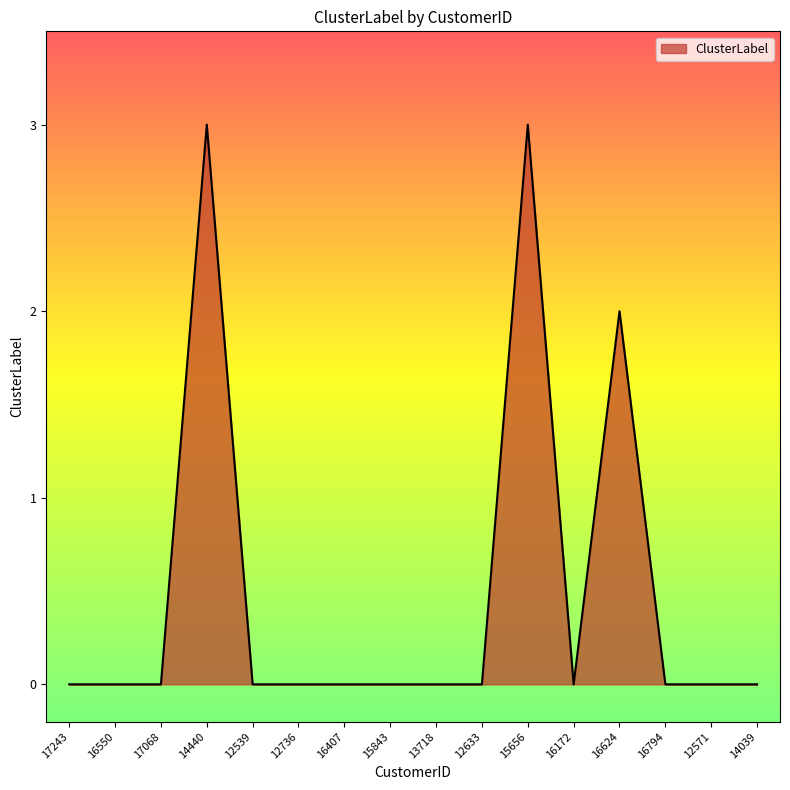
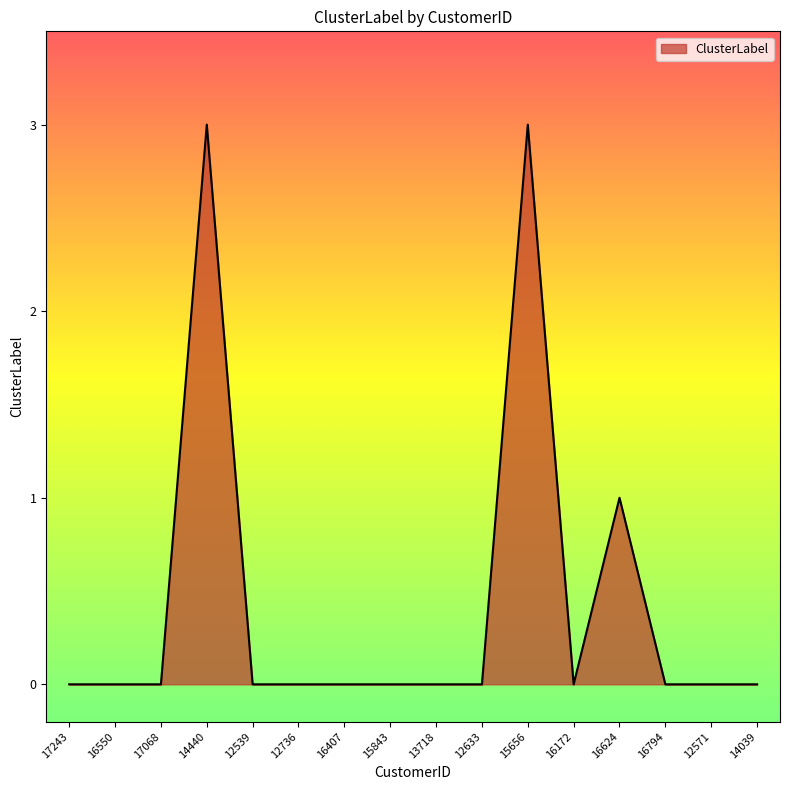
  {
    "17243": 0,
    "16550": 0,
    "17068": 0,
    "14440": 3,
    "12539": 0,
    "12736": 0,
    "16407": 0,
    "15843": 0,
    "13718": 0,
    "12633": 0,
    "15656": 3,
    "16172": 0,
-   "16624": 2,
+   "16624": 1,
    "16794": 0,
    "12571": 0,
    "14039": 0
  }
